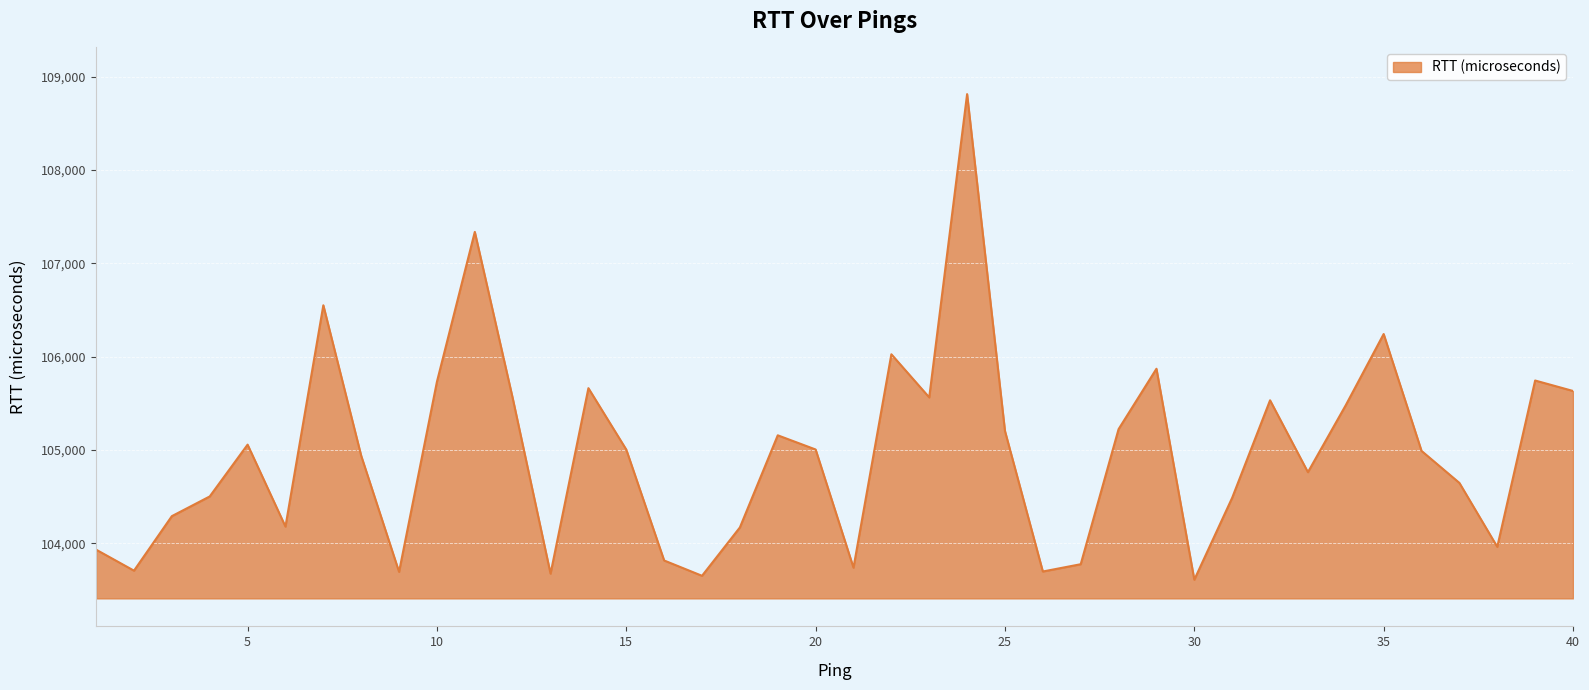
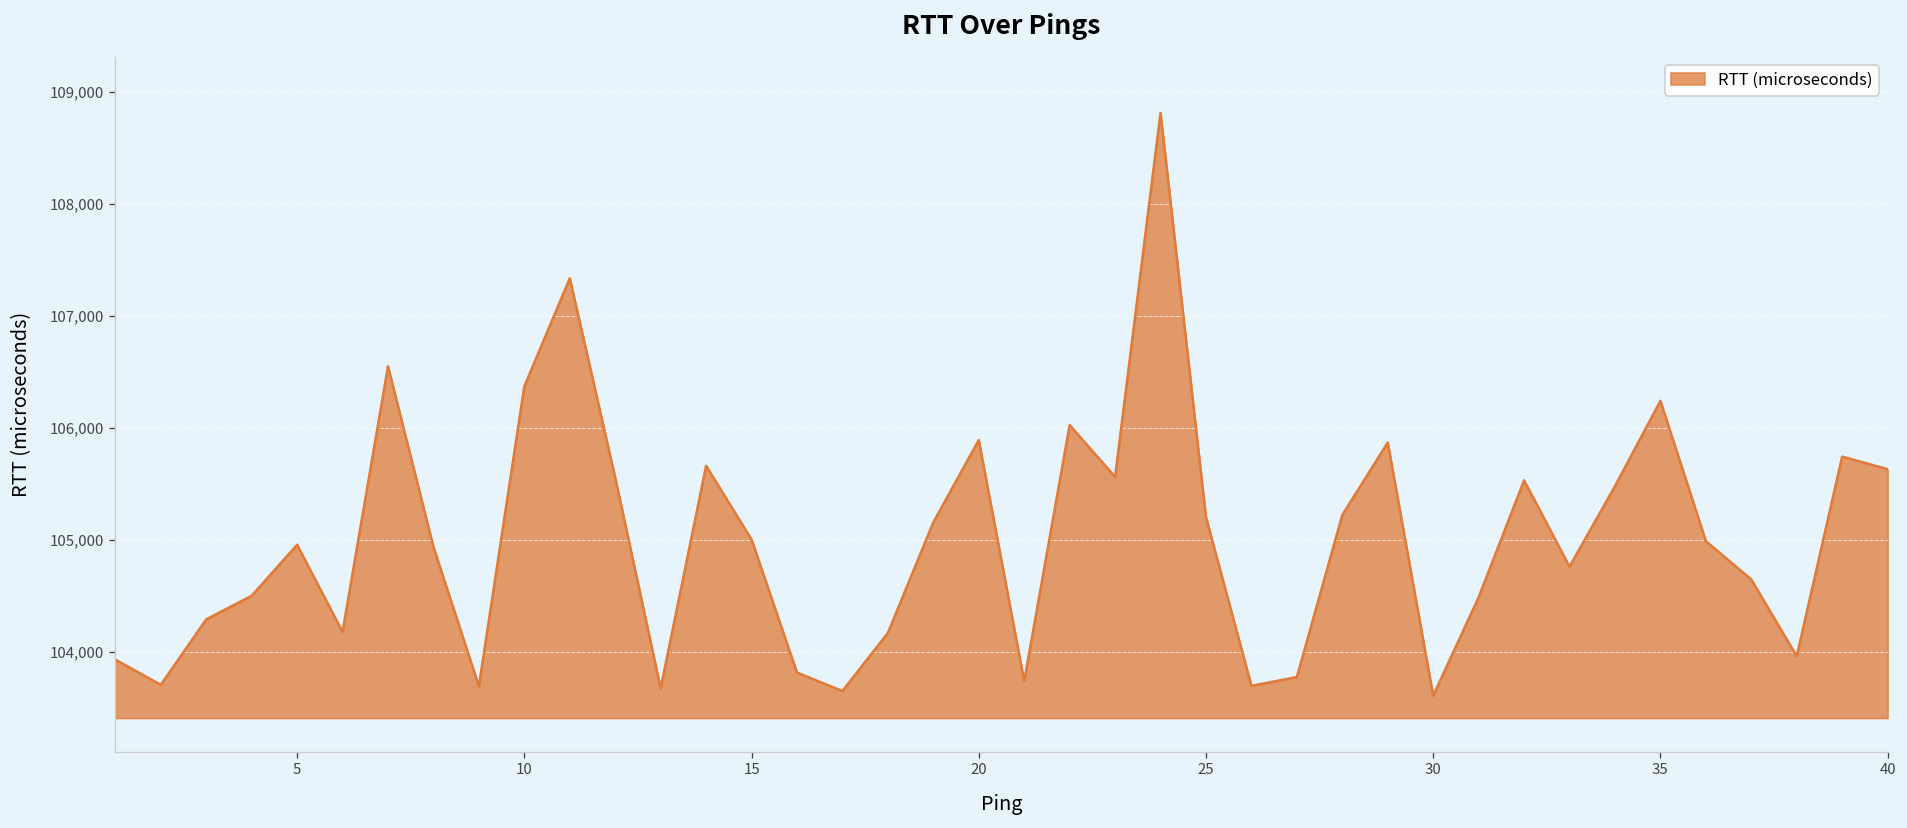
  {
-   "5": "105,100",
-   "10": "105,700",
+   "5": "105,000",
+   "10": "106,400",
    "15": "105,000",
-   "20": "105,000",
+   "20": "105,900",
    "25": "105,200",
    "30": "103,600",
    "35": "106,200",
    "40": "105,600"
  }
